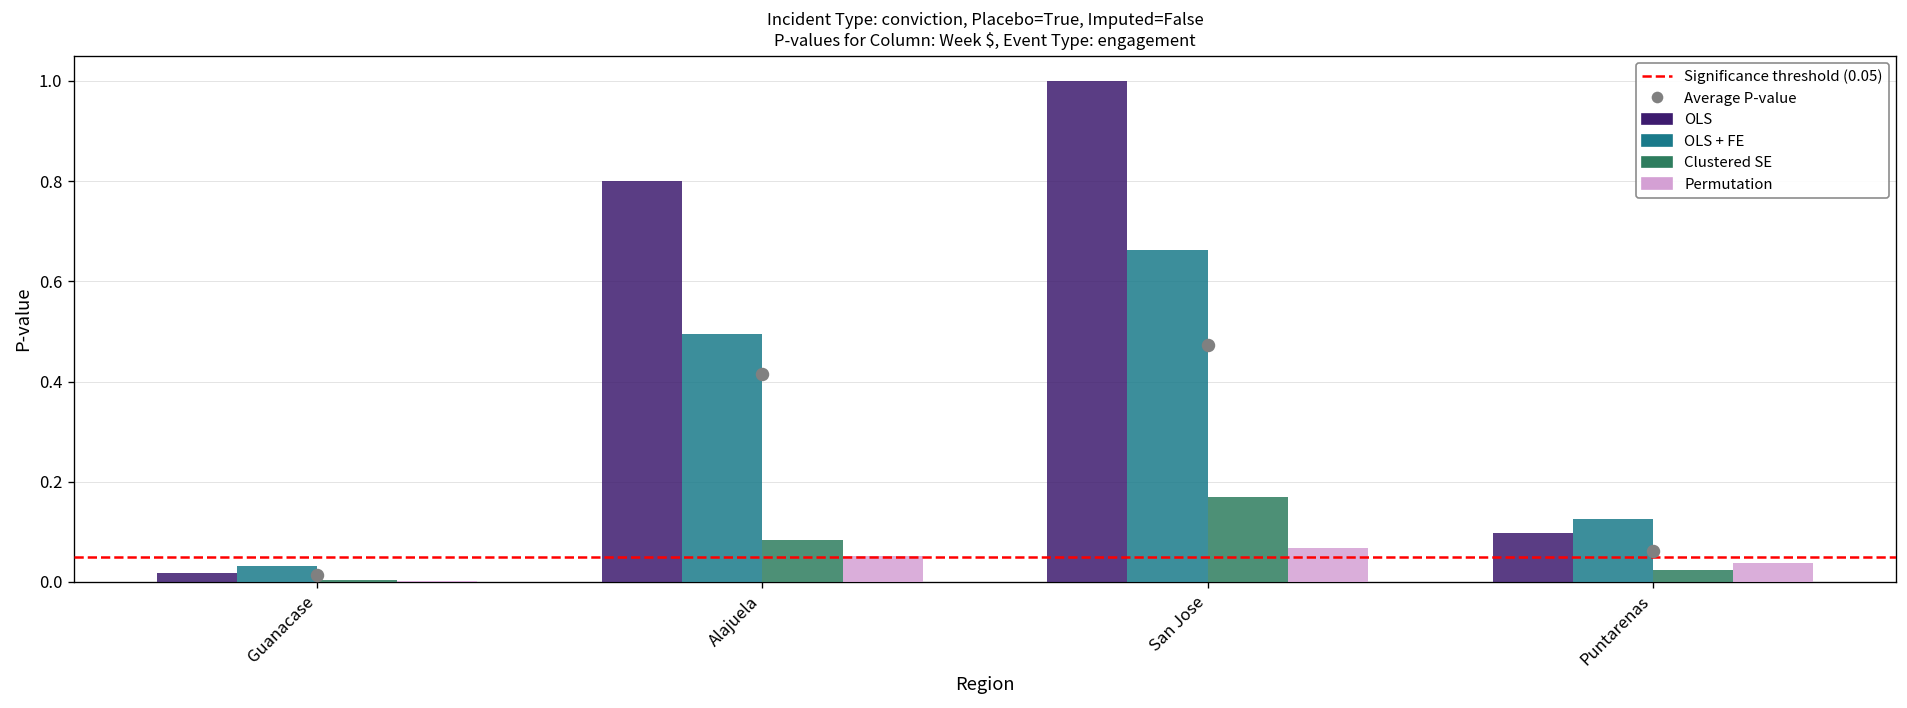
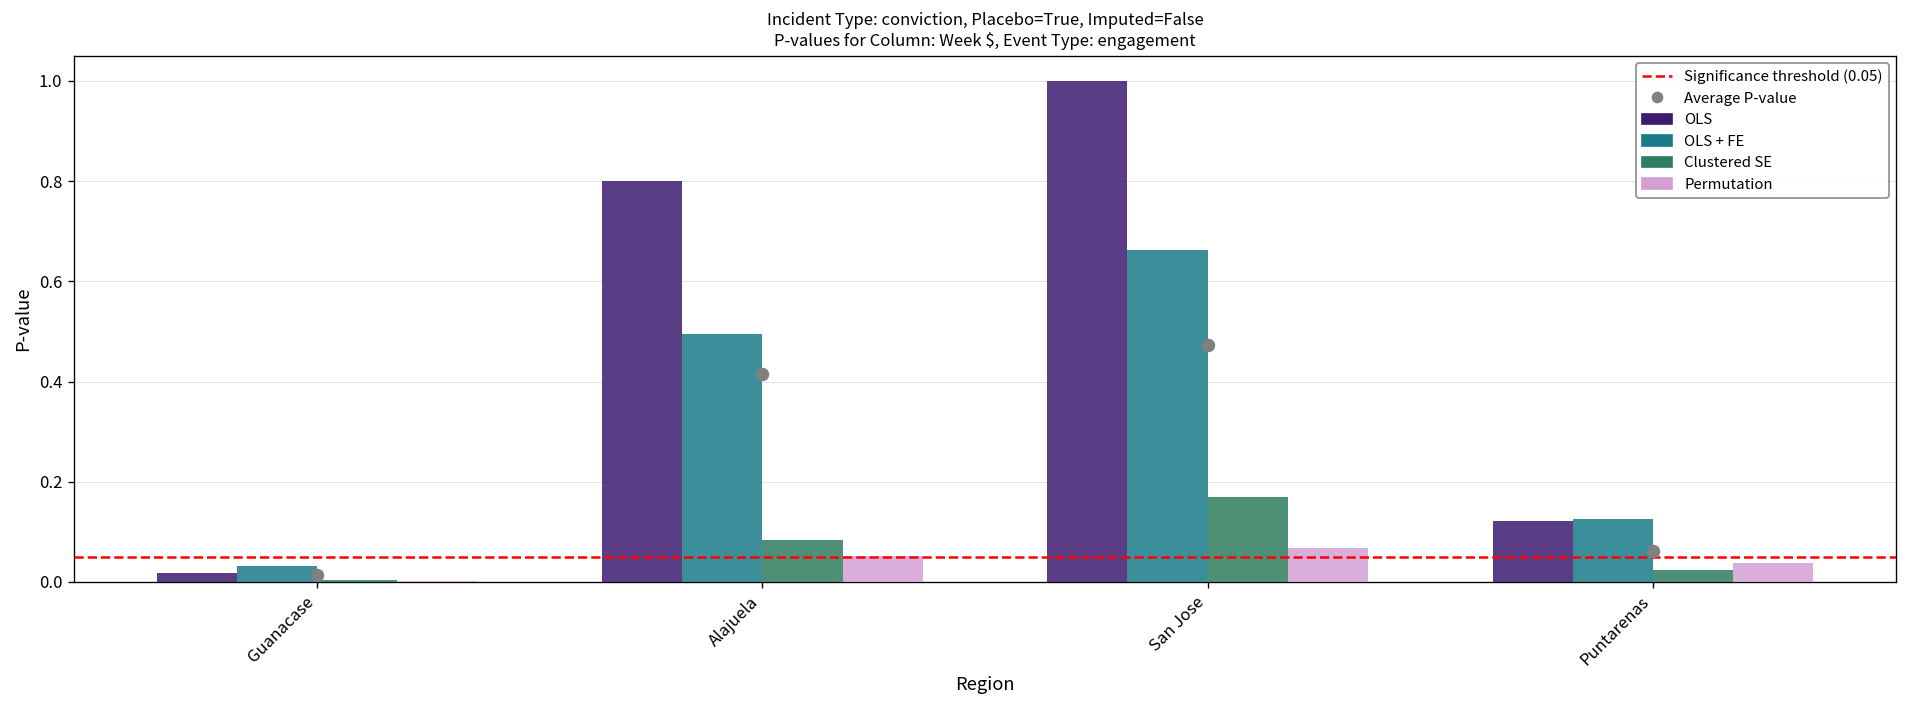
  {
    "OLS": {
      "Guanacase": 0.02,
      "Alajuela": 0.80,
      "San Jose": 1.00,
-     "Puntarenas": 0.10
+     "Puntarenas": 0.12
    },
    "Permutation": {
      "Alajuela": 0.05,
      "San Jose": 0.07,
      "Puntarenas": 0.04
    }
  }
